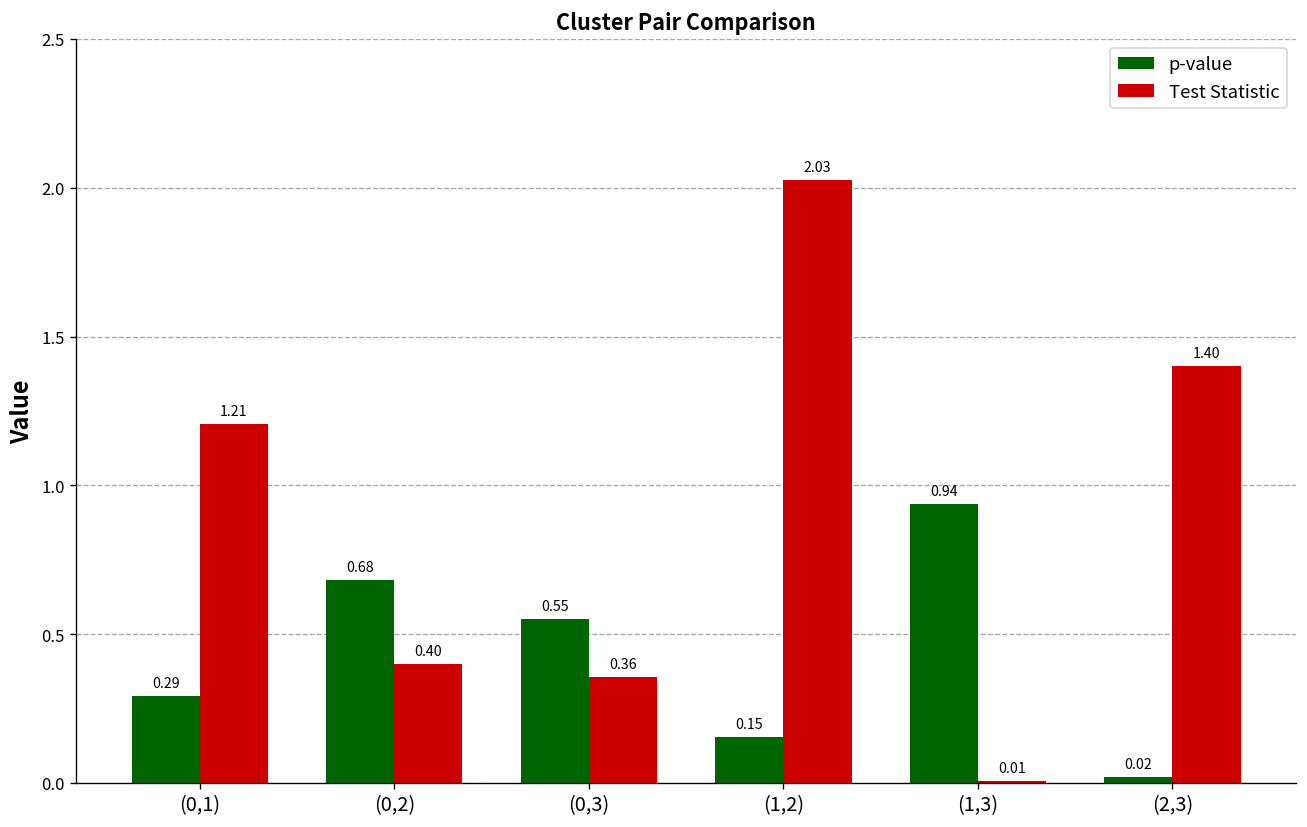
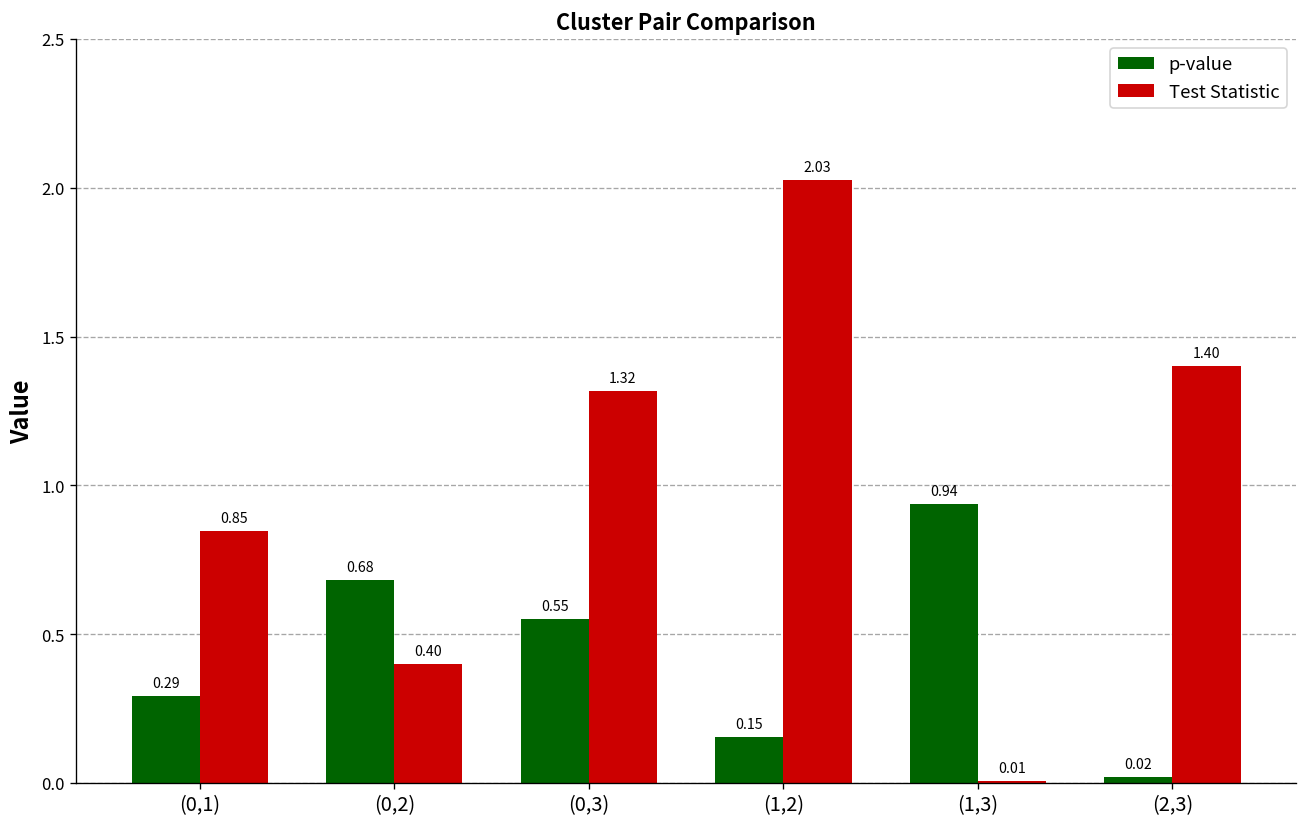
  {
    "p-value": {
      "(0,1)": 0.29,
      "(0,2)": 0.68,
      "(0,3)": 0.55,
      "(1,2)": 0.15,
      "(1,3)": 0.94,
      "(2,3)": 0.02
    },
    "Test Statistic": {
-     "(0,1)": 1.21,
+     "(0,1)": 0.85,
      "(0,2)": 0.40,
-     "(0,3)": 0.36,
+     "(0,3)": 1.32,
      "(1,2)": 2.03,
      "(1,3)": 0.01,
      "(2,3)": 1.40
    }
  }
